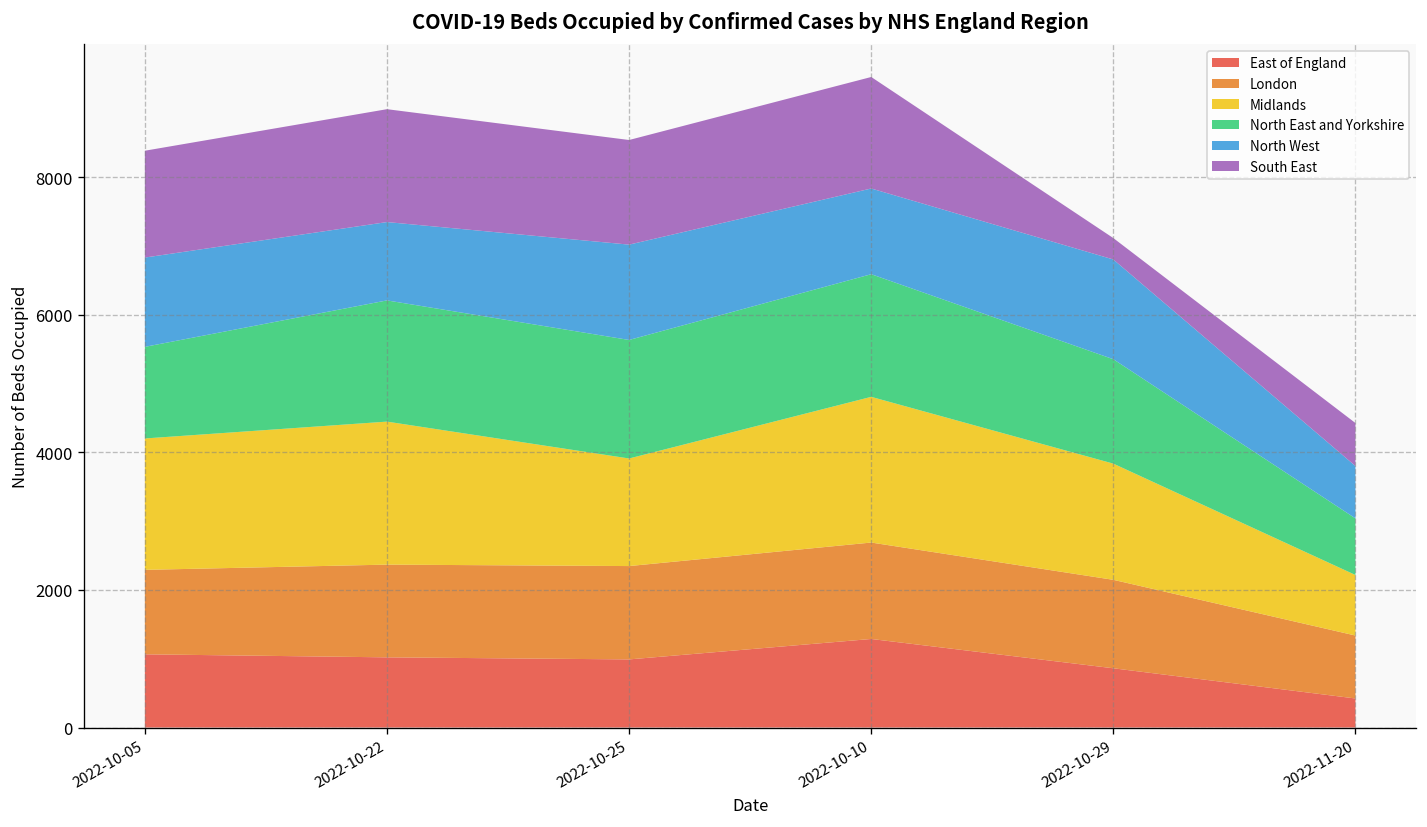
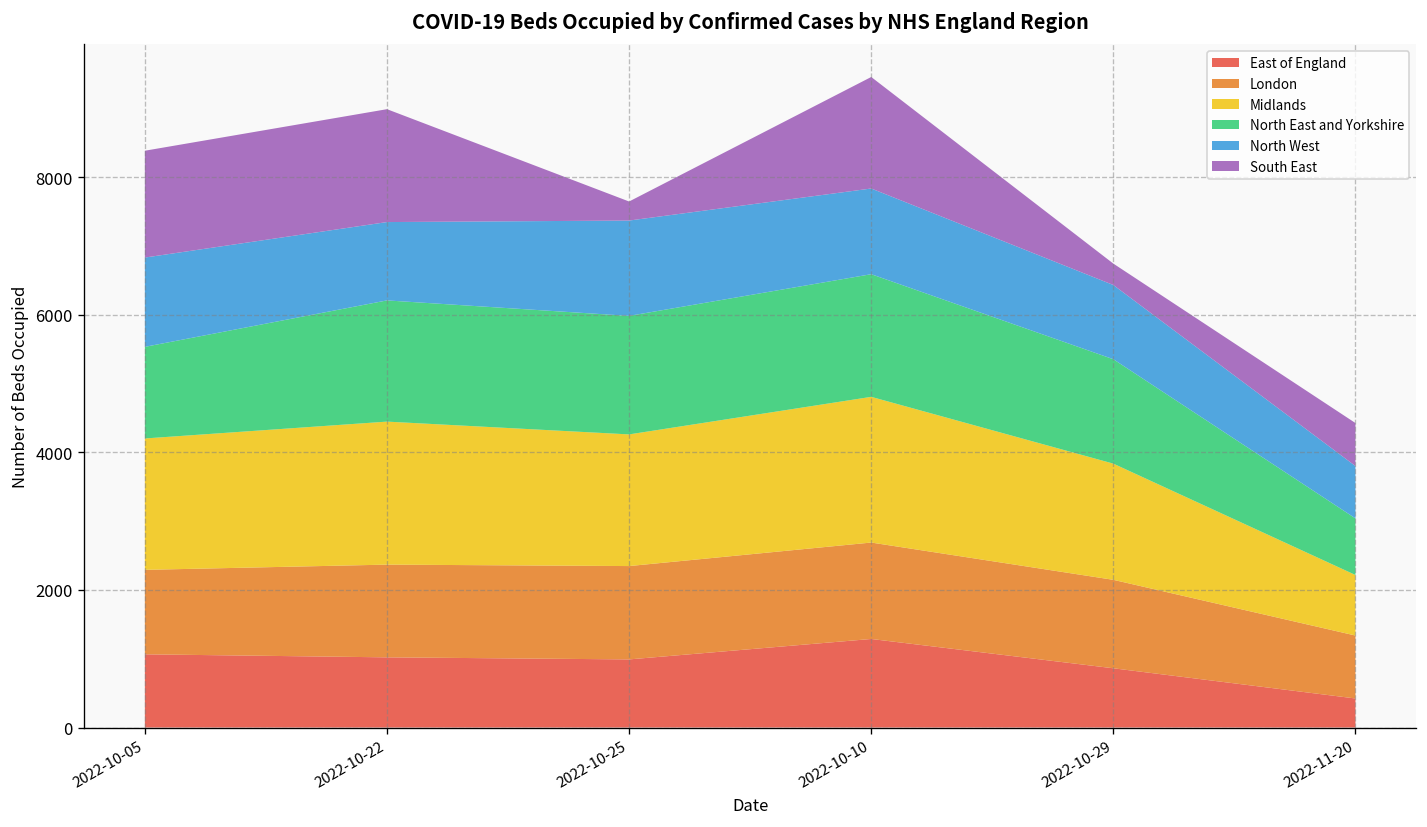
  {
    "Midlands": {
      "2022-10-05": 1900,
      "2022-10-22": 2100,
-     "2022-10-25": 1600,
+     "2022-10-25": 1900,
      "2022-10-10": 2100,
      "2022-10-29": 1700,
      "2022-11-20": 900
    },
    "North East and Yorkshire": {
      "2022-10-05": 1300,
      "2022-10-22": 1800,
      "2022-10-25": 1700,
      "2022-10-10": 1800,
      "2022-10-29": 1500,
      "2022-11-20": 800
    },
    "North West": {
      "2022-10-05": 1300,
      "2022-10-22": 1100,
      "2022-10-25": 1400,
      "2022-10-10": 1200,
-     "2022-10-29": 1500,
+     "2022-10-29": 1100,
      "2022-11-20": 800
    },
    "South East": {
      "2022-10-05": 1600,
      "2022-10-22": 1600,
-     "2022-10-25": 1500,
+     "2022-10-25": 300,
      "2022-10-10": 1600,
      "2022-10-29": 300,
      "2022-11-20": 600
    }
  }
